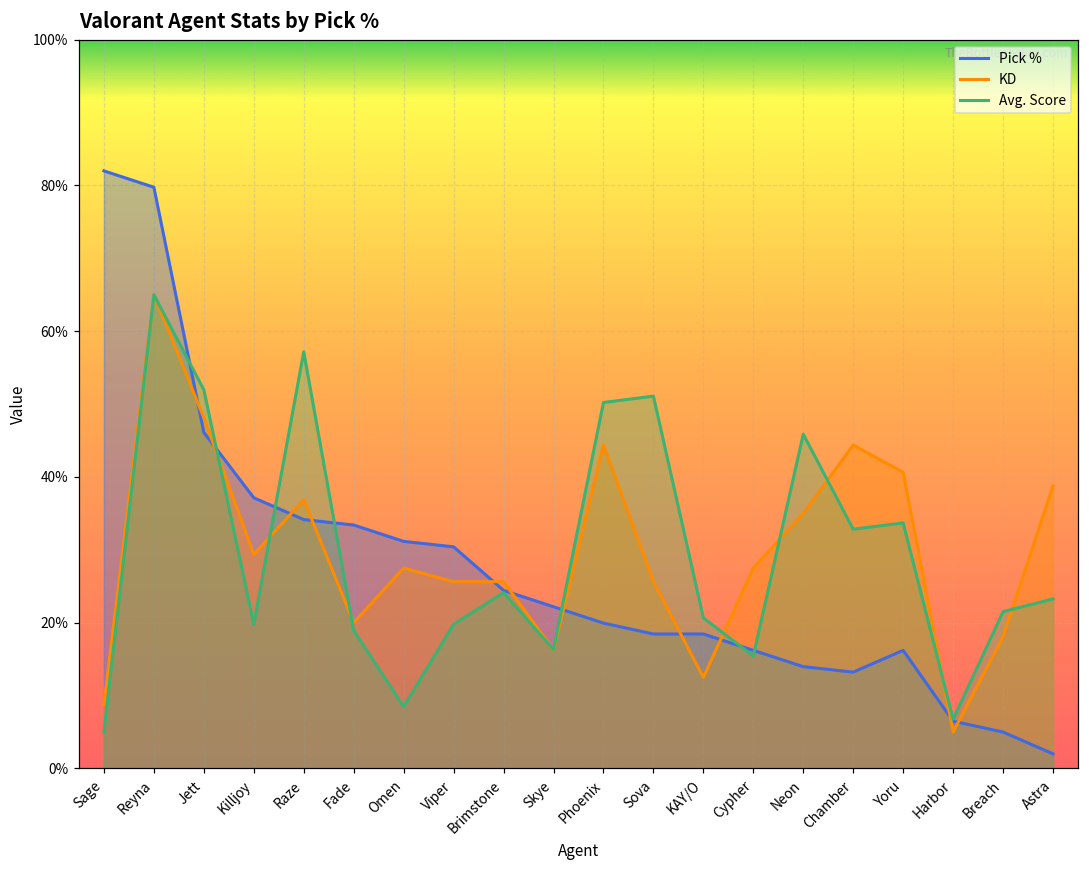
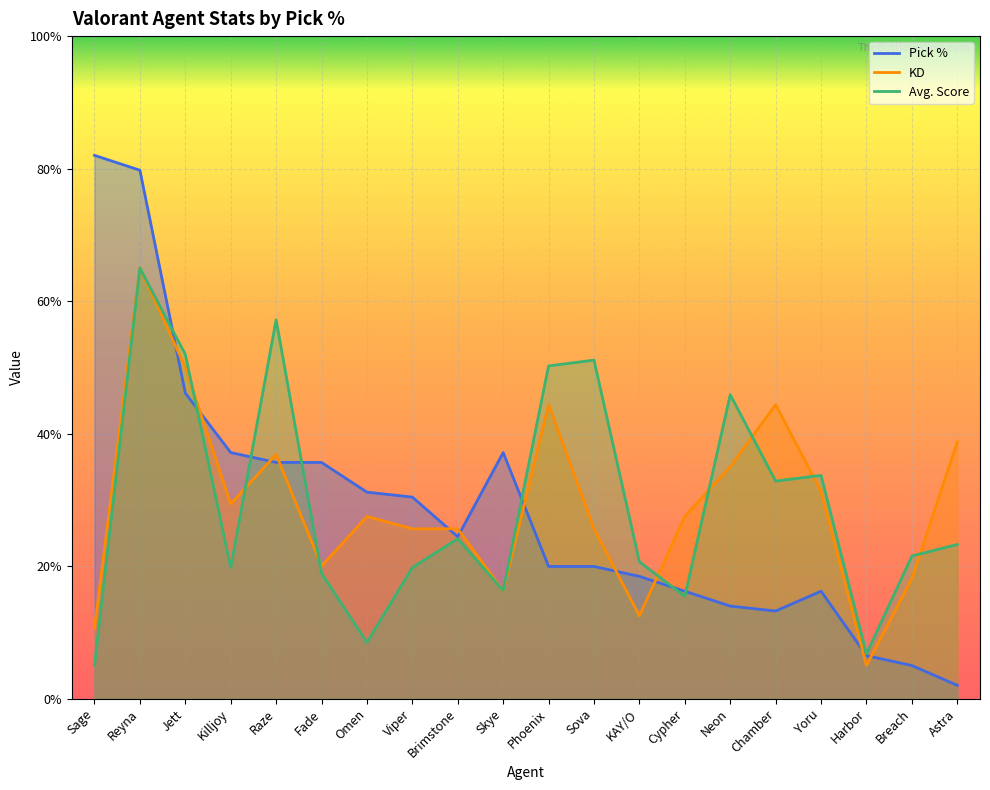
  {
    "Pick %": {
      "Sage": "82%",
      "Reyna": "80%",
      "Jett": "46%",
      "Killjoy": "37%",
-     "Raze": "34%",
-     "Fade": "33%",
+     "Raze": "36%",
+     "Fade": "36%",
      "Omen": "31%",
      "Viper": "30%",
-     "Skye": "22%",
+     "Skye": "37%",
      "Phoenix": "20%",
-     "Sova": "18%",
+     "Sova": "20%",
      "KAY/O": "18%",
      "Cypher": "16%",
      "Neon": "14%",
      "Chamber": "13%",
      "Yoru": "16%",
      "Breach": "5%",
      "Astra": "2%"
    },
    "KD": {
-     "Sage": "9%",
-     "Jett": "48%",
+     "Sage": "11%",
+     "Jett": "50%",
      "Killjoy": "29%",
      "Raze": "37%",
      "Fade": "20%",
      "Omen": "28%",
      "Viper": "26%",
      "Brimstone": "26%",
      "Phoenix": "44%",
      "Sova": "26%",
      "KAY/O": "13%",
      "Cypher": "28%",
      "Neon": "35%",
      "Chamber": "44%",
-     "Yoru": "41%",
+     "Yoru": "31%",
      "Harbor": "5%",
      "Breach": "18%",
      "Astra": "39%"
    },
    "Avg. Score": {
      "Sage": "5%",
      "Jett": "52%",
      "Killjoy": "20%",
      "Raze": "57%",
      "Fade": "19%",
      "Omen": "8%",
      "Viper": "20%",
      "Phoenix": "50%",
      "Sova": "51%",
      "KAY/O": "21%",
      "Cypher": "15%",
      "Neon": "46%",
      "Chamber": "33%",
      "Yoru": "34%",
      "Breach": "22%",
      "Astra": "23%"
    }
  }
